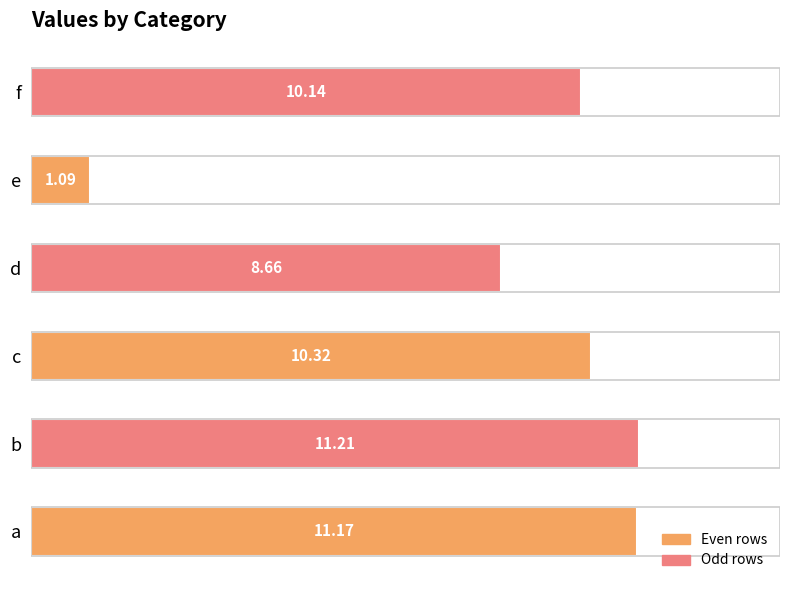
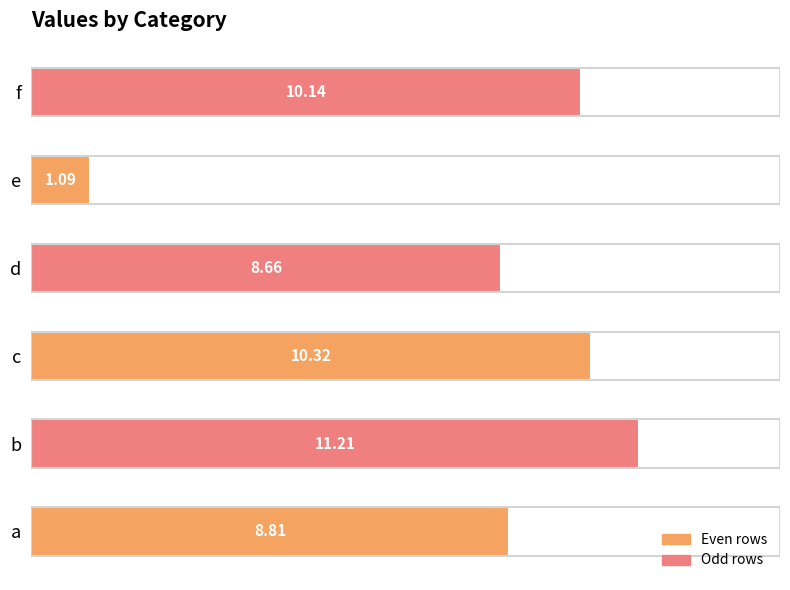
  {
    "f": 10.14,
    "e": 1.09,
    "d": 8.66,
    "c": 10.32,
    "b": 11.21,
-   "a": 11.17
+   "a": 8.81
  }
